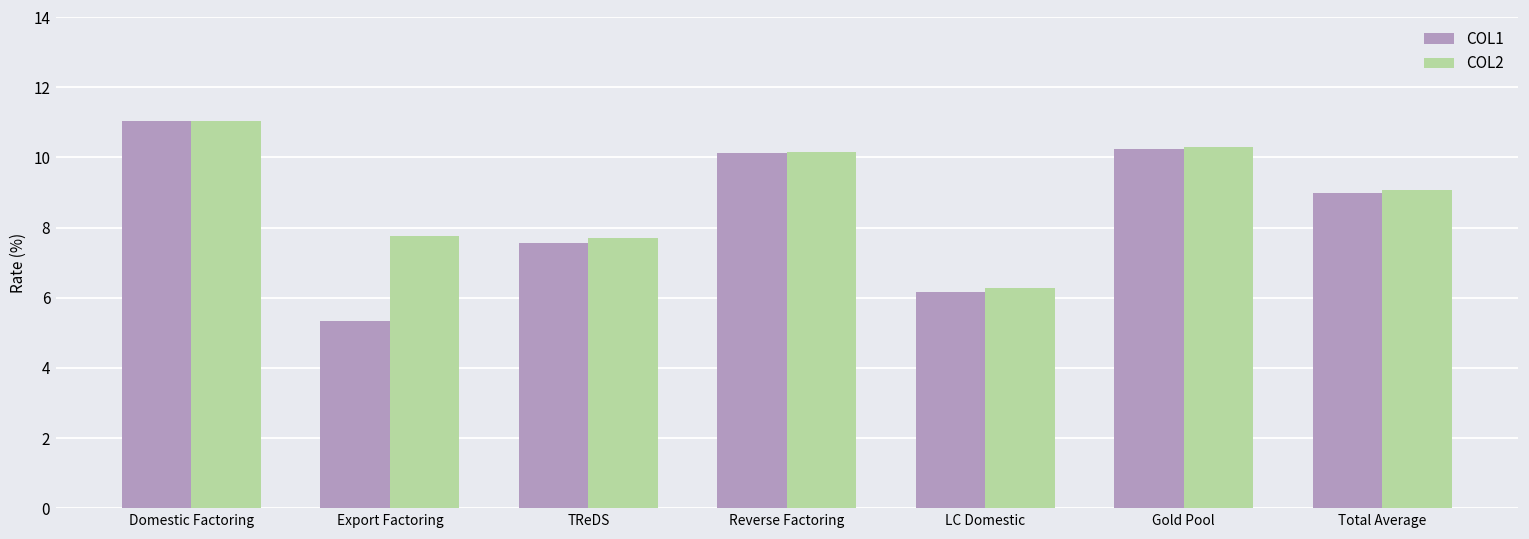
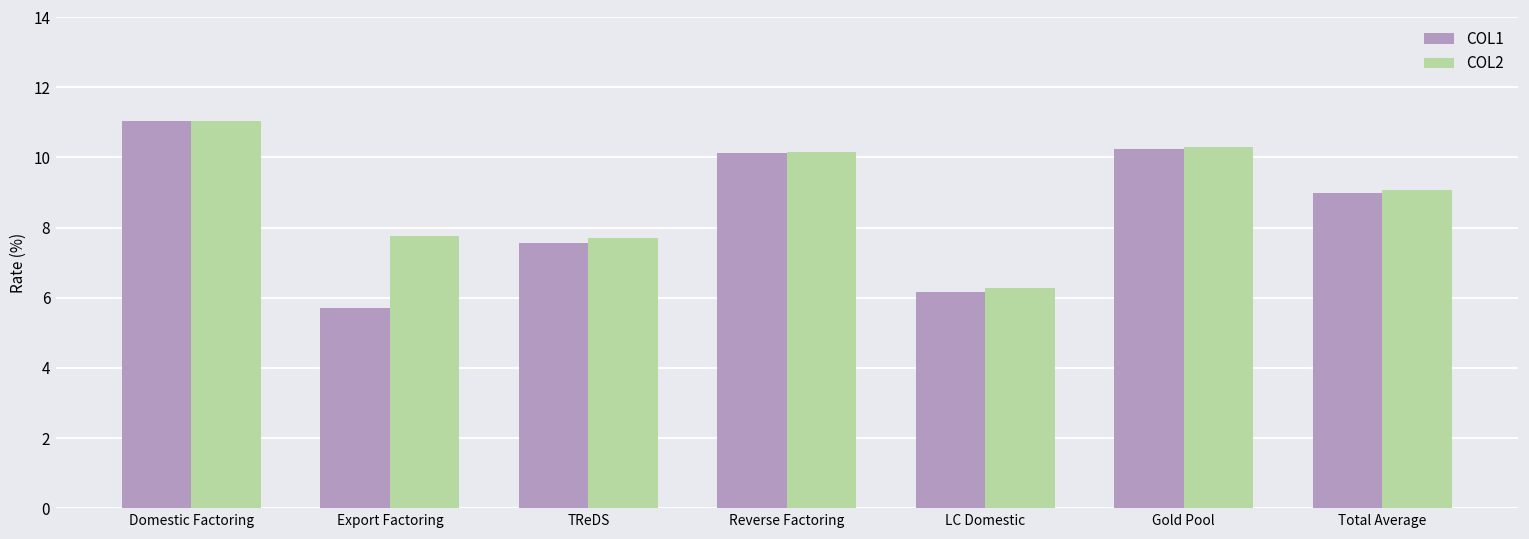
  {
    "COL1": {
      "Domestic Factoring": 11.0,
-     "Export Factoring": 5.3,
+     "Export Factoring": 5.7,
      "TReDS": 7.6,
      "Reverse Factoring": 10.1,
      "LC Domestic": 6.2,
      "Gold Pool": 10.3,
      "Total Average": 9.0
    },
    "COL2": {
      "Domestic Factoring": 11.0,
      "Export Factoring": 7.8,
      "TReDS": 7.7,
      "Reverse Factoring": 10.2,
      "LC Domestic": 6.3,
      "Gold Pool": 10.3,
      "Total Average": 9.1
    }
  }
